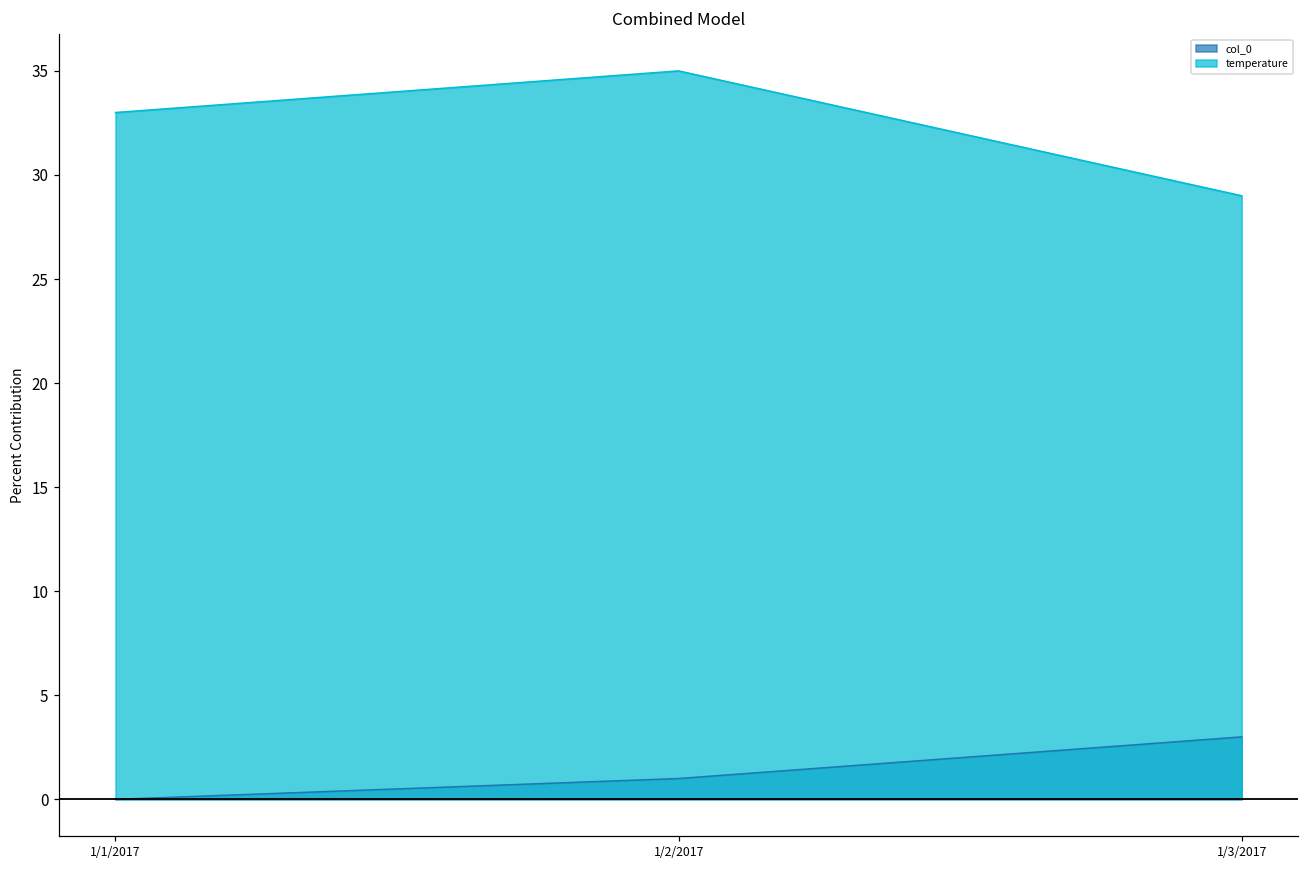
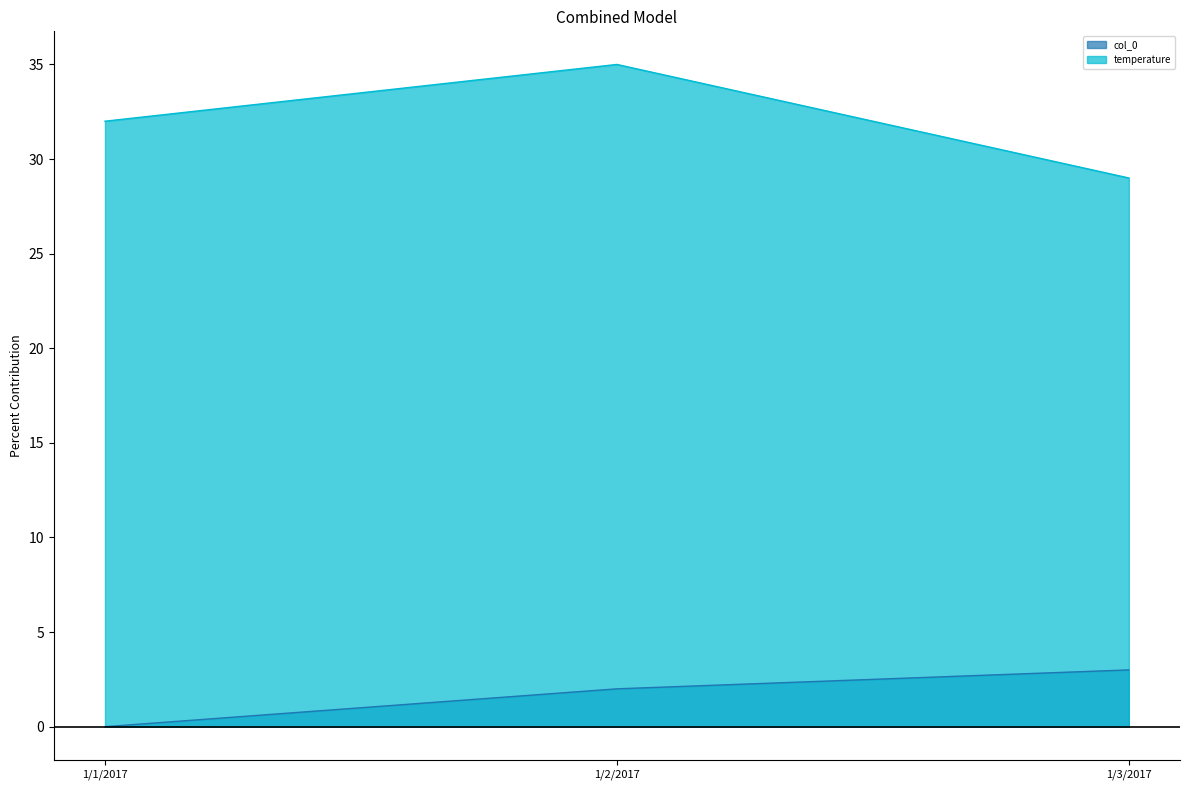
  {
    "col_0": {
      "1/1/2017": 0,
-     "1/2/2017": 1,
+     "1/2/2017": 2,
      "1/3/2017": 3
    },
    "temperature": {
-     "1/1/2017": 33,
+     "1/1/2017": 32,
      "1/2/2017": 35,
      "1/3/2017": 29
    }
  }
